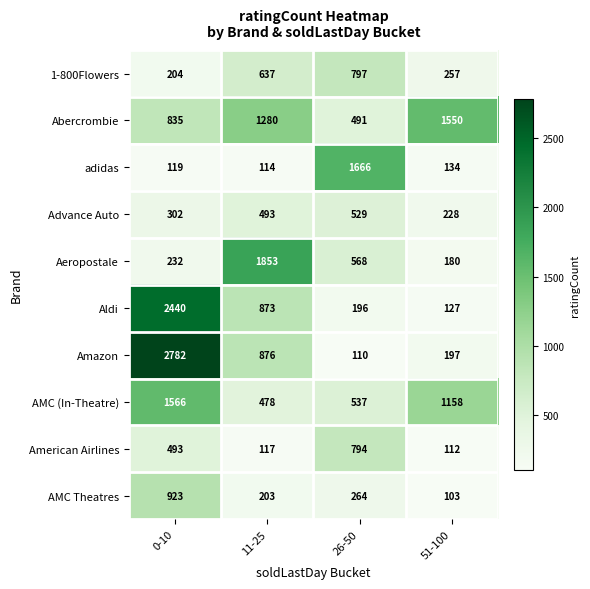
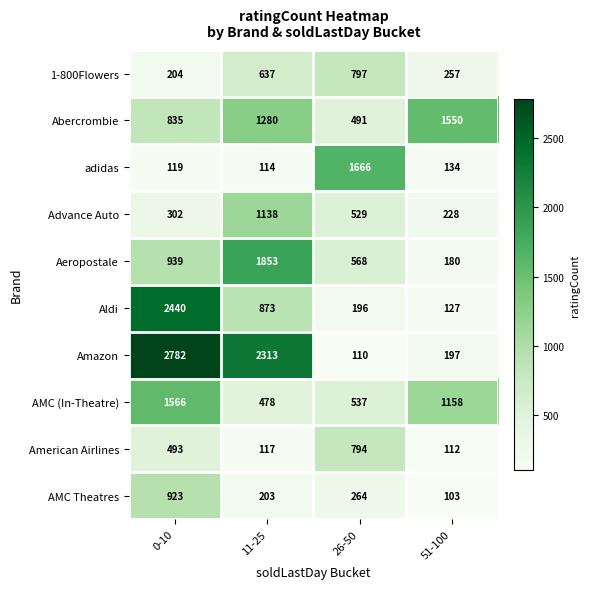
  {
    "1-800Flowers": {
      "0-10": 204,
      "11-25": 637,
      "26-50": 797,
      "51-100": 257
    },
    "Abercrombie": {
      "0-10": 835,
      "11-25": 1280,
      "26-50": 491,
      "51-100": 1550
    },
    "adidas": {
      "0-10": 119,
      "11-25": 114,
      "26-50": 1666,
      "51-100": 134
    },
    "Advance Auto": {
      "0-10": 302,
-     "11-25": 493,
+     "11-25": 1138,
      "26-50": 529,
      "51-100": 228
    },
    "Aeropostale": {
-     "0-10": 232,
+     "0-10": 939,
      "11-25": 1853,
      "26-50": 568,
      "51-100": 180
    },
    "Aldi": {
      "0-10": 2440,
      "11-25": 873,
      "26-50": 196,
      "51-100": 127
    },
    "Amazon": {
      "0-10": 2782,
-     "11-25": 876,
+     "11-25": 2313,
      "26-50": 110,
      "51-100": 197
    },
    "AMC (In-Theatre)": {
      "0-10": 1566,
      "11-25": 478,
      "26-50": 537,
      "51-100": 1158
    },
    "American Airlines": {
      "0-10": 493,
      "11-25": 117,
      "26-50": 794,
      "51-100": 112
    },
    "AMC Theatres": {
      "0-10": 923,
      "11-25": 203,
      "26-50": 264,
      "51-100": 103
    }
  }
